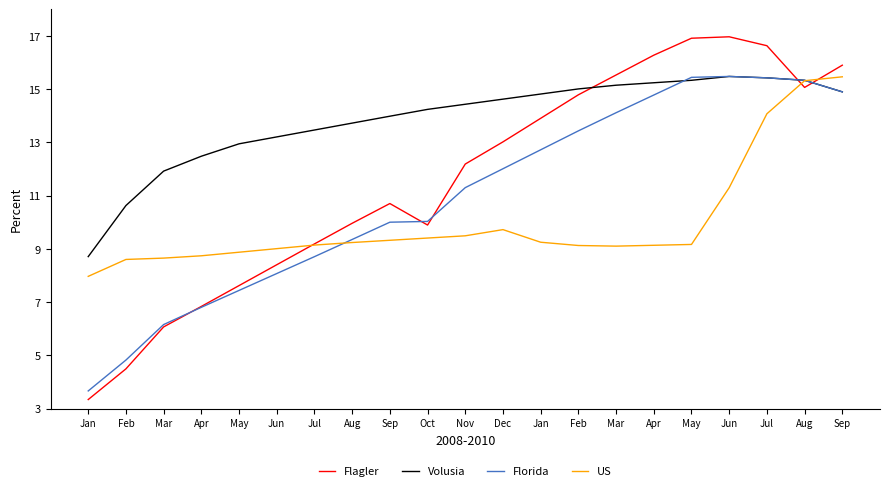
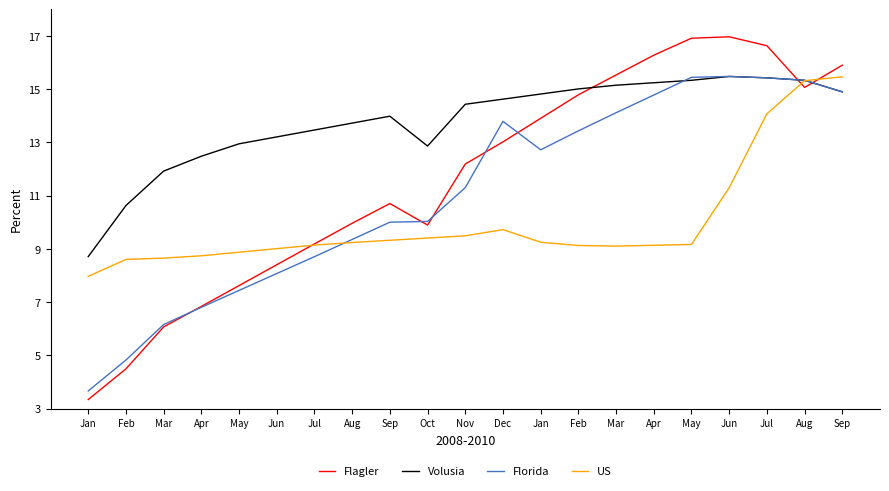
  {
    "Flagler": {
      "Oct": 9.9,
      "Nov": 12.2,
      "Dec": 13.0
    },
    "Volusia": {
-     "Oct": 14.2,
+     "Oct": 12.9,
      "Nov": 14.4,
      "Dec": 14.6
    },
    "Florida": {
      "Oct": 10.0,
      "Nov": 11.3,
-     "Dec": 12.0
+     "Dec": 13.8
    },
    "US": {
      "Oct": 9.4,
      "Nov": 9.5,
      "Dec": 9.7
    }
  }
